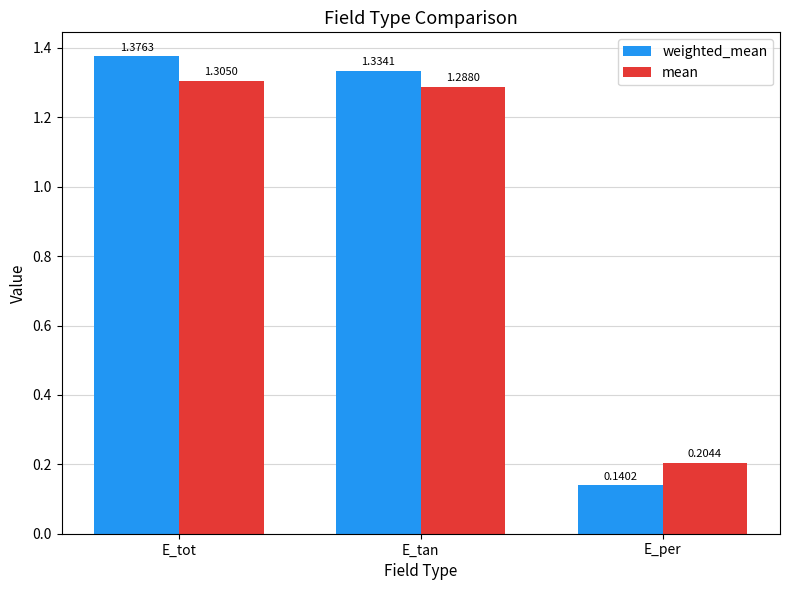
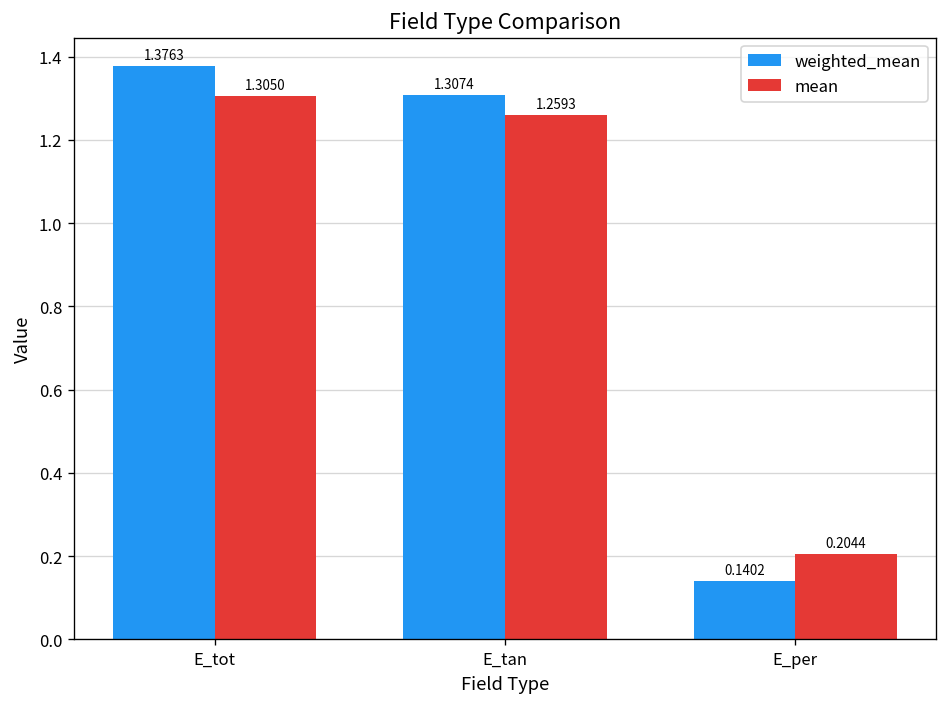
  {
    "weighted_mean": {
      "E_tot": 1.3763,
-     "E_tan": 1.3341,
+     "E_tan": 1.3074,
      "E_per": 0.1402
    },
    "mean": {
      "E_tot": 1.3050,
-     "E_tan": 1.2880,
+     "E_tan": 1.2593,
      "E_per": 0.2044
    }
  }
